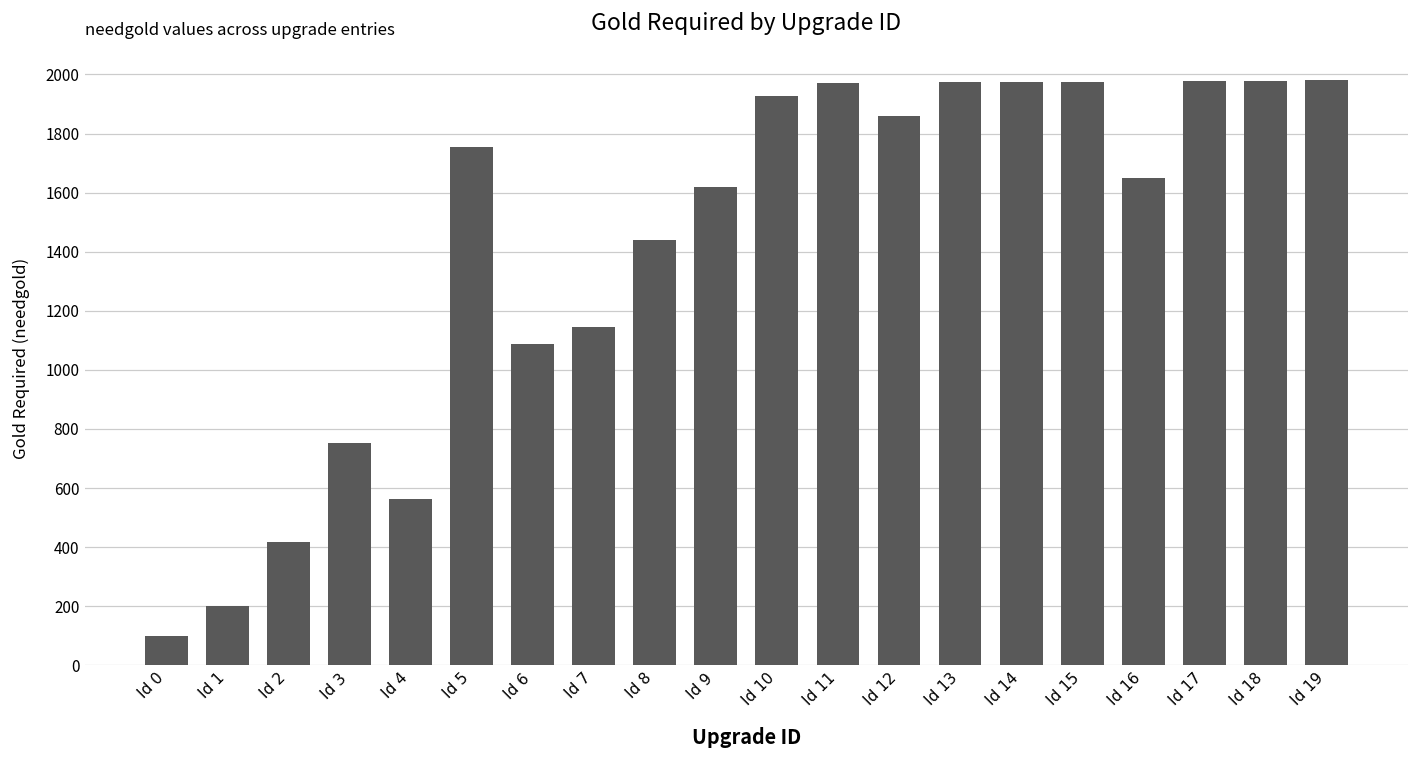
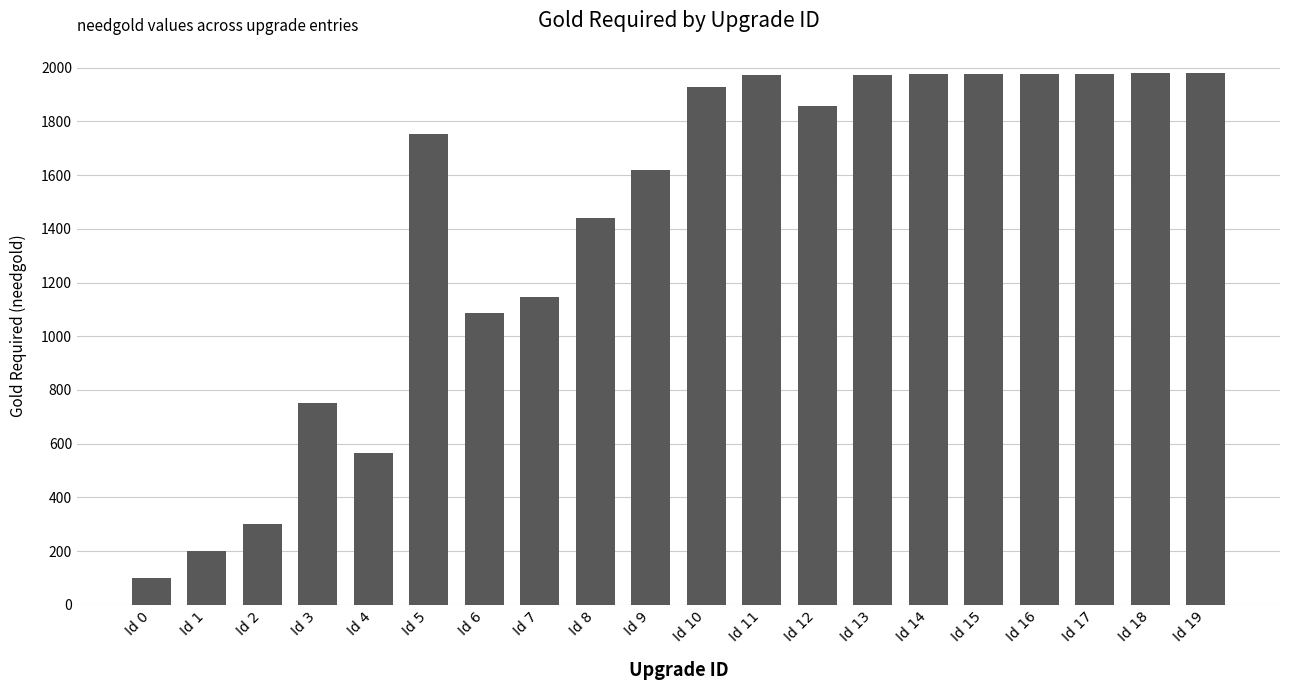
  {
    "Id 0": 100,
    "Id 1": 200,
-   "Id 2": 420,
+   "Id 2": 300,
    "Id 3": 750,
    "Id 4": 560,
    "Id 5": 1750,
    "Id 6": 1090,
    "Id 7": 1150,
    "Id 8": 1440,
    "Id 9": 1620,
    "Id 10": 1930,
    "Id 11": 1970,
    "Id 12": 1860,
    "Id 13": 1970,
    "Id 14": 1980,
    "Id 15": 1980,
-   "Id 16": 1650,
+   "Id 16": 1980,
    "Id 17": 1980,
    "Id 18": 1980,
    "Id 19": 1980
  }
